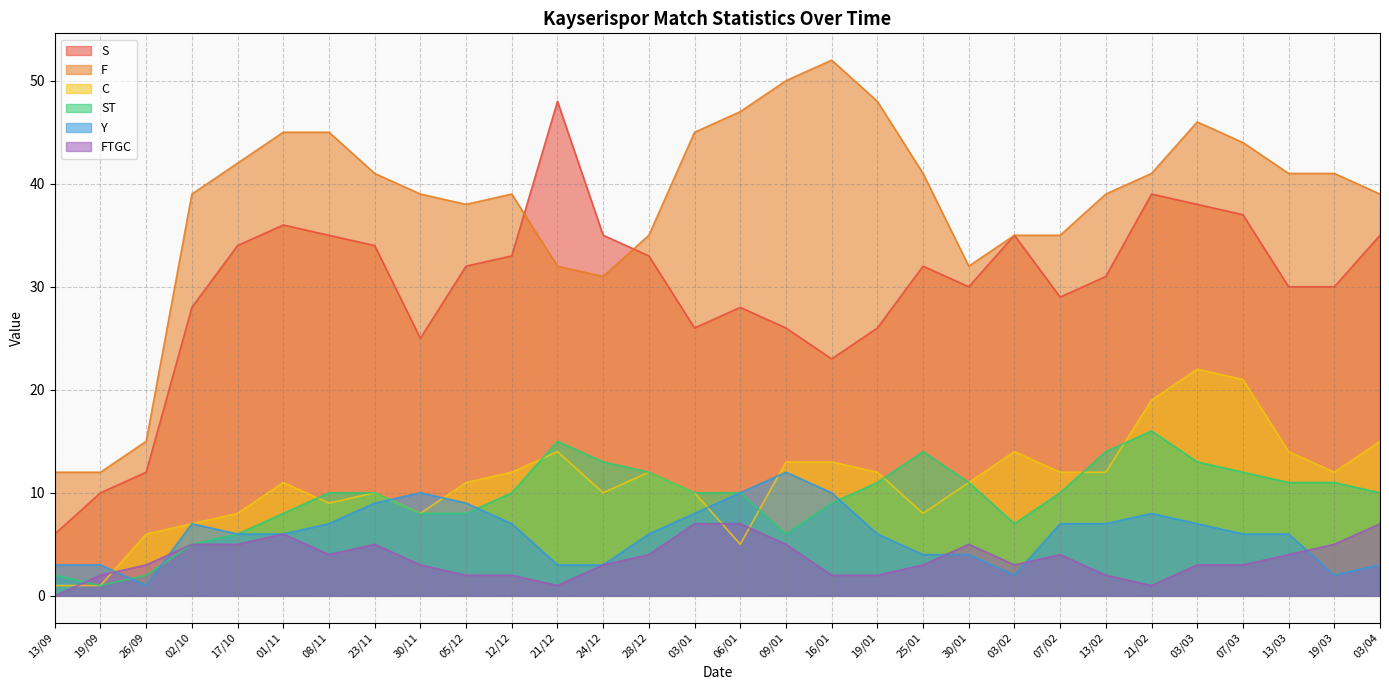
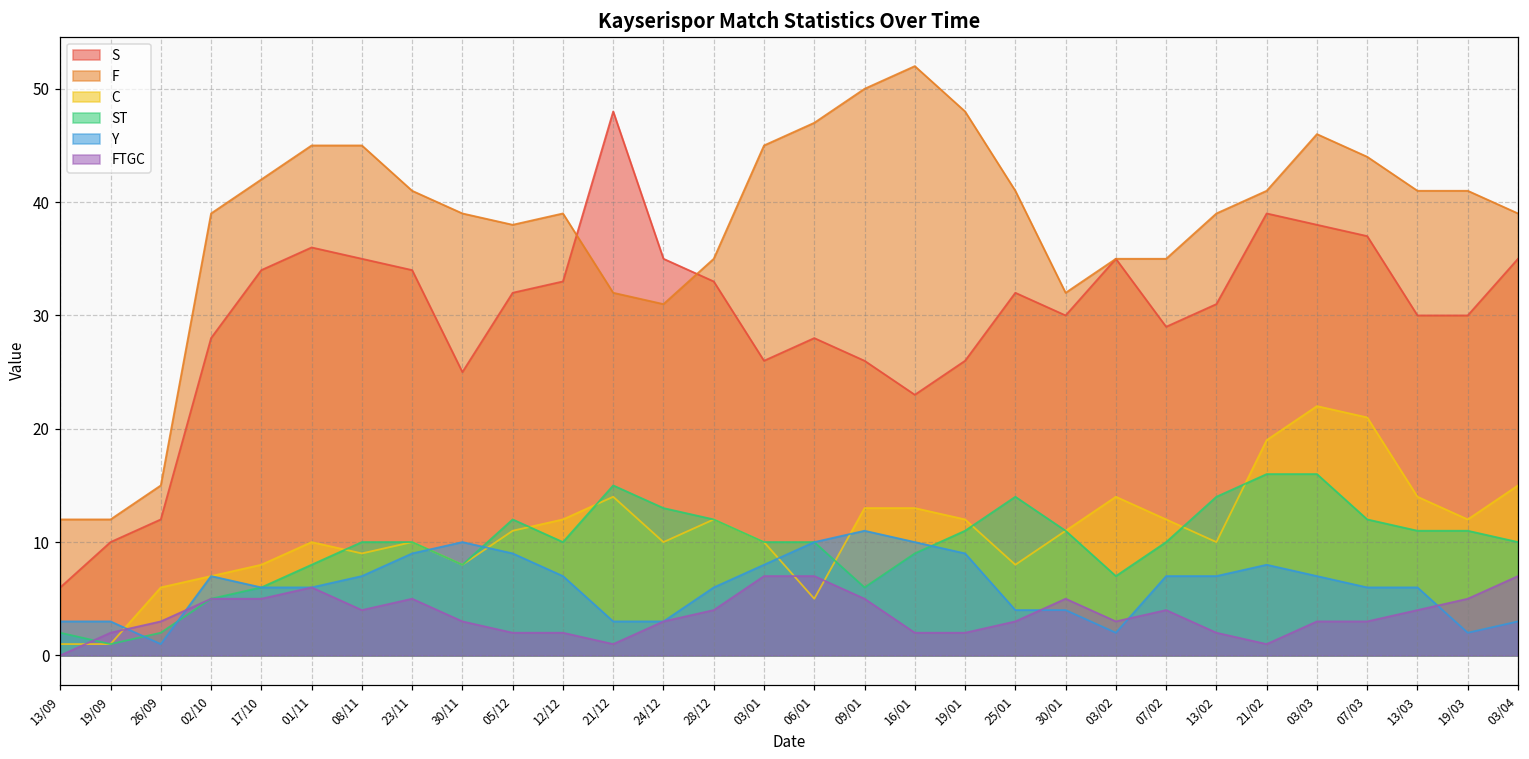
  {
    "C": {
      "13/09": 1,
      "26/09": 6,
      "17/10": 8,
-     "01/11": 11,
+     "01/11": 10,
      "08/11": 9,
      "05/12": 11,
      "12/12": 12,
      "21/12": 14,
      "24/12": 10,
      "06/01": 5,
      "09/01": 13,
      "16/01": 13,
      "19/01": 12,
      "25/01": 8,
      "03/02": 14,
      "07/02": 12,
-     "13/02": 12,
+     "13/02": 10,
      "21/02": 19,
      "03/03": 22,
      "07/03": 21,
      "13/03": 14,
      "19/03": 12,
      "03/04": 15
    },
    "ST": {
      "13/09": 2,
      "26/09": 2,
      "01/11": 8,
      "08/11": 10,
-     "05/12": 8,
+     "05/12": 12,
      "12/12": 10,
      "21/12": 15,
      "24/12": 13,
      "09/01": 6,
      "16/01": 9,
      "19/01": 11,
      "25/01": 14,
      "03/02": 7,
      "07/02": 10,
      "13/02": 14,
      "21/02": 16,
-     "03/03": 13,
+     "03/03": 16,
      "07/03": 12,
      "13/03": 11,
      "19/03": 11,
      "03/04": 10
    },
    "Y": {
      "13/09": 3,
      "19/09": 3,
      "26/09": 1,
      "08/11": 7,
      "23/11": 9,
      "30/11": 10,
      "05/12": 9,
      "12/12": 7,
      "21/12": 3,
      "28/12": 6,
      "03/01": 8,
-     "09/01": 12,
+     "09/01": 11,
      "16/01": 10,
-     "19/01": 6,
+     "19/01": 9,
      "25/01": 4,
      "30/01": 4,
      "03/02": 2,
      "07/02": 7,
      "13/02": 7,
      "21/02": 8,
      "03/03": 7,
      "07/03": 6,
      "13/03": 6,
      "19/03": 2,
      "03/04": 3
    },
    "FTGC": {
      "13/09": 0,
      "19/09": 2,
      "26/09": 3,
      "17/10": 5,
      "08/11": 4,
      "23/11": 5,
      "30/11": 3,
      "05/12": 2,
      "12/12": 2,
      "21/12": 1,
      "28/12": 4,
      "03/01": 7,
      "06/01": 7,
      "09/01": 5,
      "16/01": 2,
      "19/01": 2,
      "25/01": 3,
      "30/01": 5,
      "03/02": 3,
      "07/02": 4,
      "13/02": 2,
      "21/02": 1,
      "03/03": 3,
      "07/03": 3,
      "13/03": 4,
      "19/03": 5,
      "03/04": 7
    }
  }
